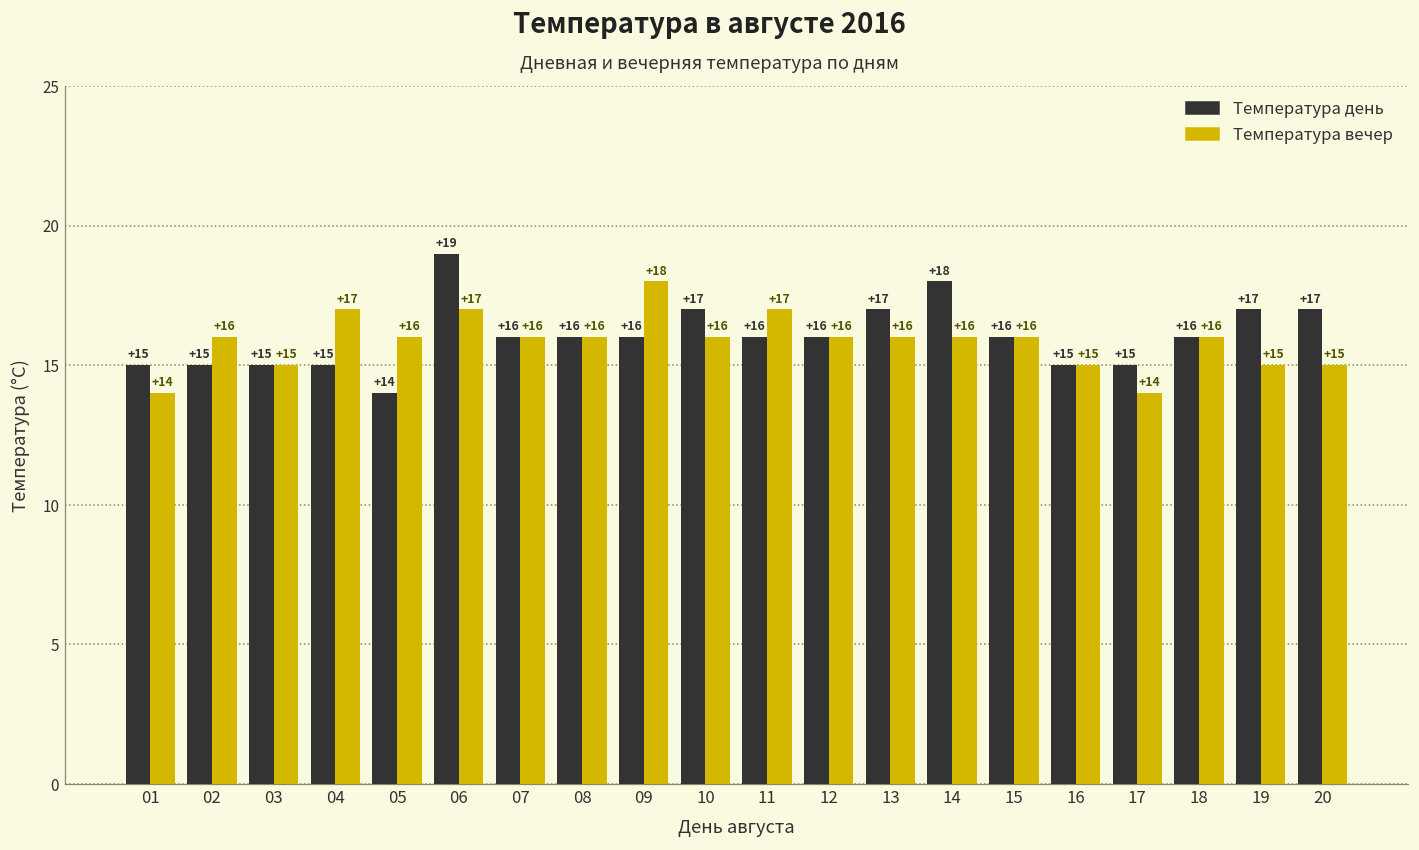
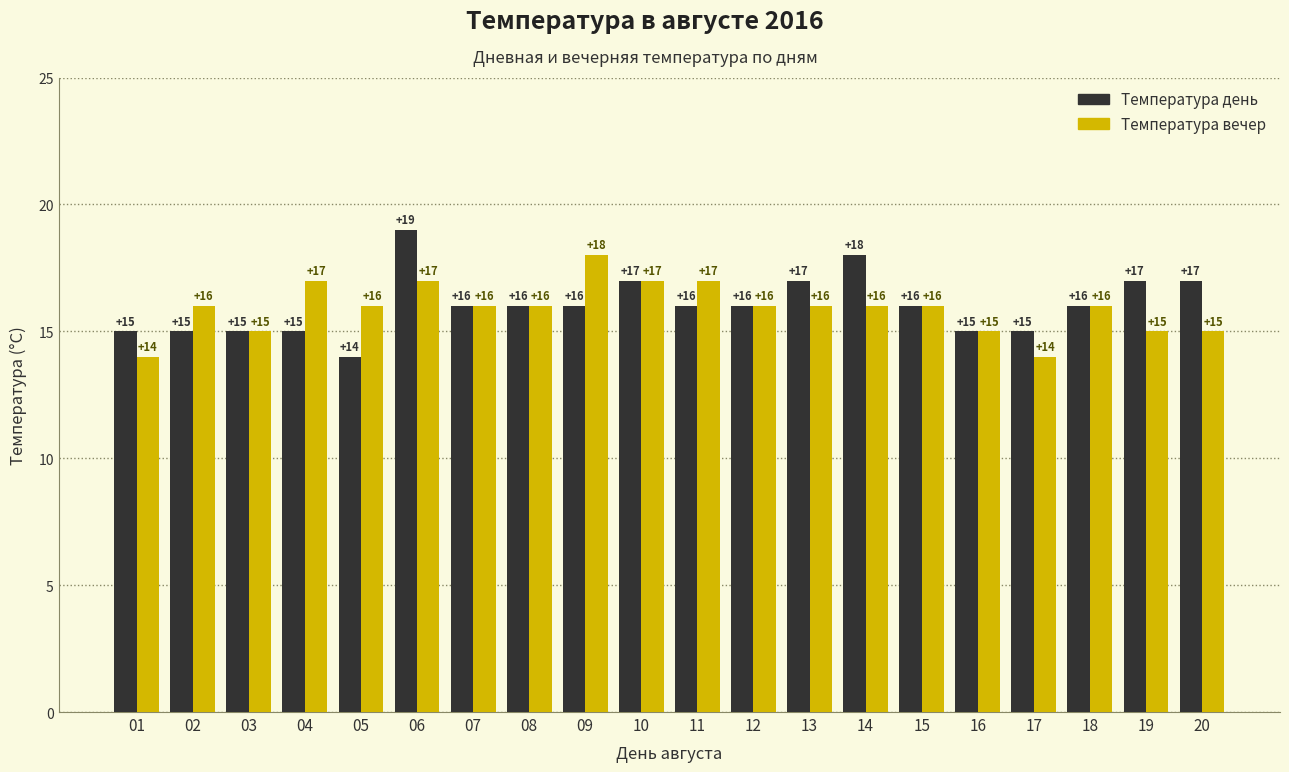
  {
    "Температура день": {
      "01": "+15",
      "02": "+15",
      "03": "+15",
      "04": "+15",
      "05": "+14",
      "06": "+19",
      "07": "+16",
      "08": "+16",
      "09": "+16",
      "10": "+17",
      "11": "+16",
      "12": "+16",
      "13": "+17",
      "14": "+18",
      "15": "+16",
      "16": "+15",
      "17": "+15",
      "18": "+16",
      "19": "+17",
      "20": "+17"
    },
    "Температура вечер": {
      "01": "+14",
      "02": "+16",
      "03": "+15",
      "04": "+17",
      "05": "+16",
      "06": "+17",
      "07": "+16",
      "08": "+16",
      "09": "+18",
-     "10": "+16",
+     "10": "+17",
      "11": "+17",
      "12": "+16",
      "13": "+16",
      "14": "+16",
      "15": "+16",
      "16": "+15",
      "17": "+14",
      "18": "+16",
      "19": "+15",
      "20": "+15"
    }
  }
